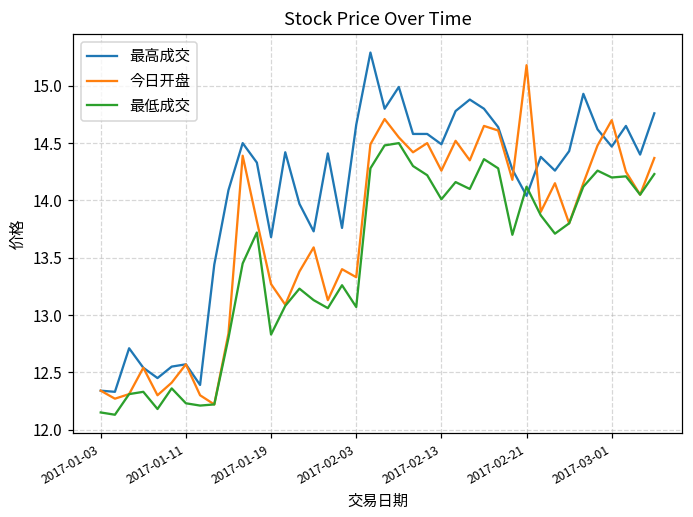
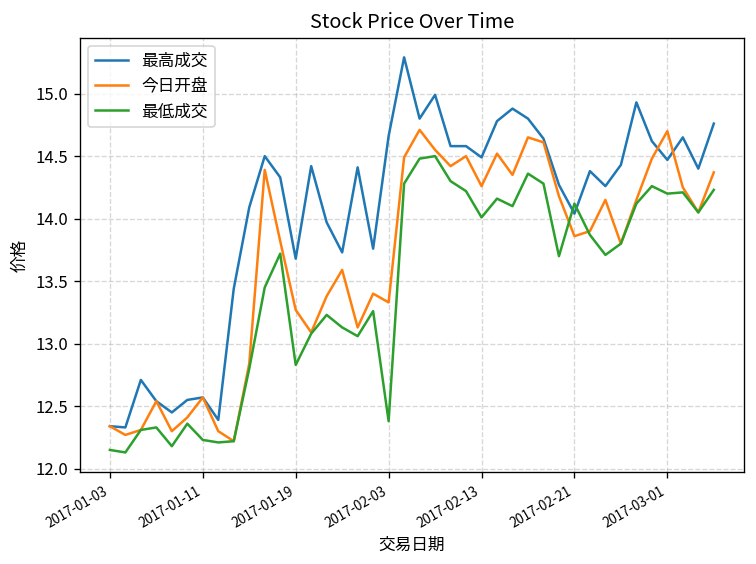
  {
    "最高成交": {
      "2017-01-19": 13.68,
      "2017-02-03": 14.66,
      "2017-02-13": 14.49,
      "2017-02-21": 14.04,
      "2017-03-01": 14.47
    },
    "今日开盘": {
      "2017-01-19": 13.27,
      "2017-02-03": 13.33,
      "2017-02-13": 14.26,
-     "2017-02-21": 15.18,
+     "2017-02-21": 13.86,
      "2017-03-01": 14.70
    },
    "最低成交": {
      "2017-01-03": 12.15,
      "2017-01-11": 12.23,
      "2017-01-19": 12.83,
-     "2017-02-03": 13.07,
+     "2017-02-03": 12.38,
      "2017-02-13": 14.01,
      "2017-02-21": 14.12,
      "2017-03-01": 14.20
    }
  }
